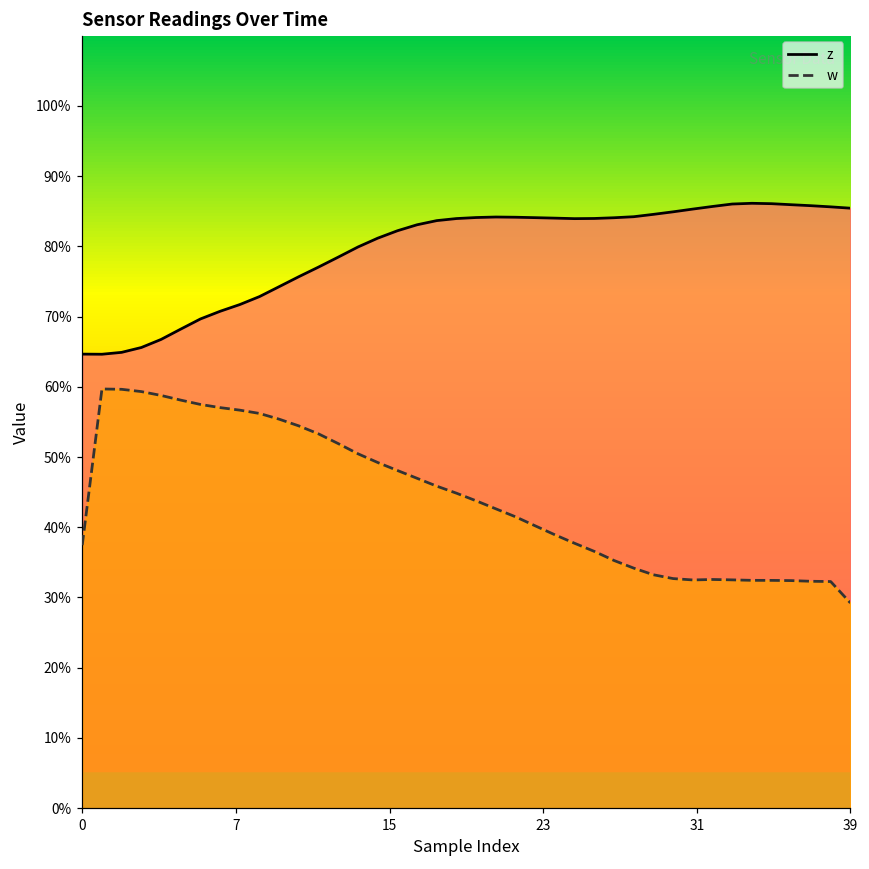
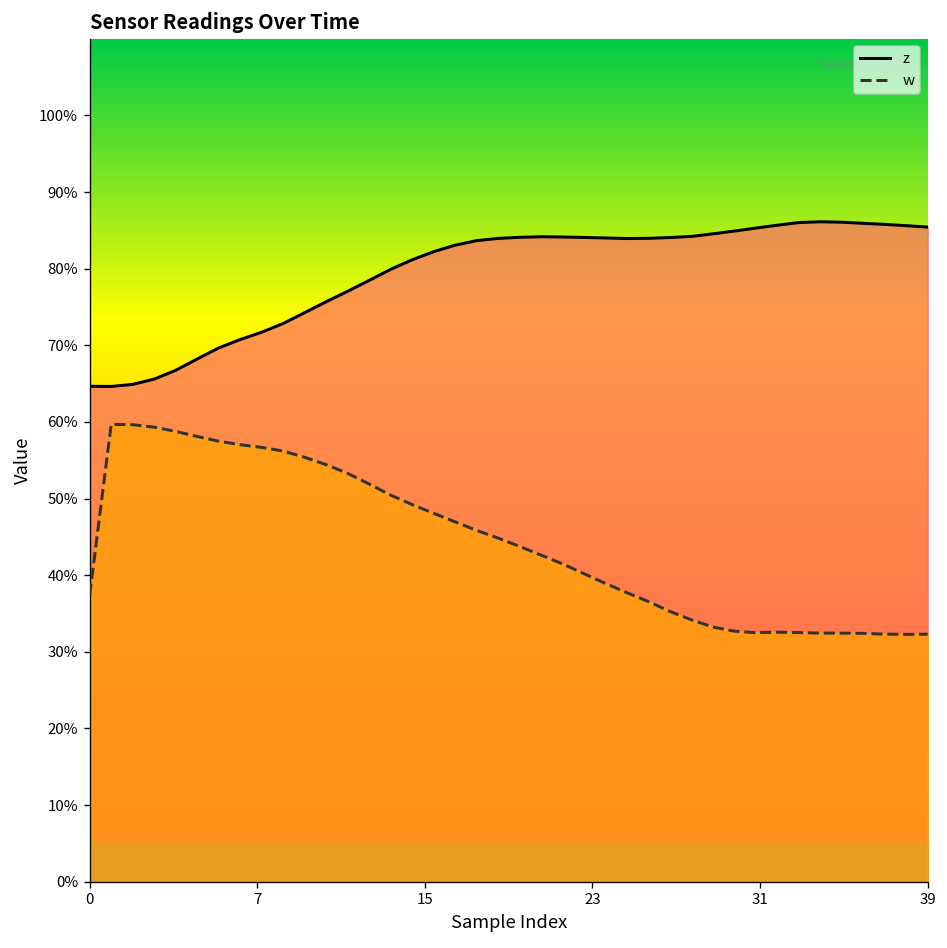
  {
    "z": {
      "0": "65%",
      "39": "85%"
    },
    "w": {
      "0": "37%",
-     "39": "29%"
+     "39": "32%"
    }
  }
